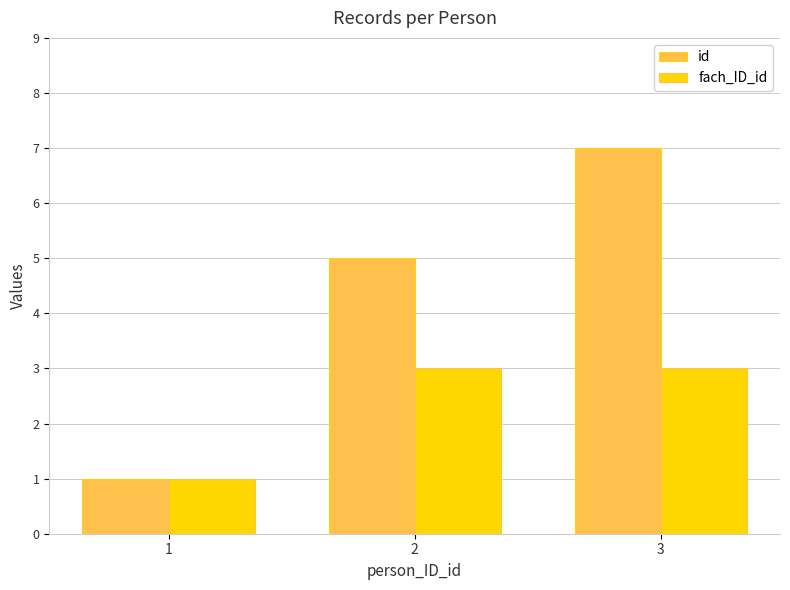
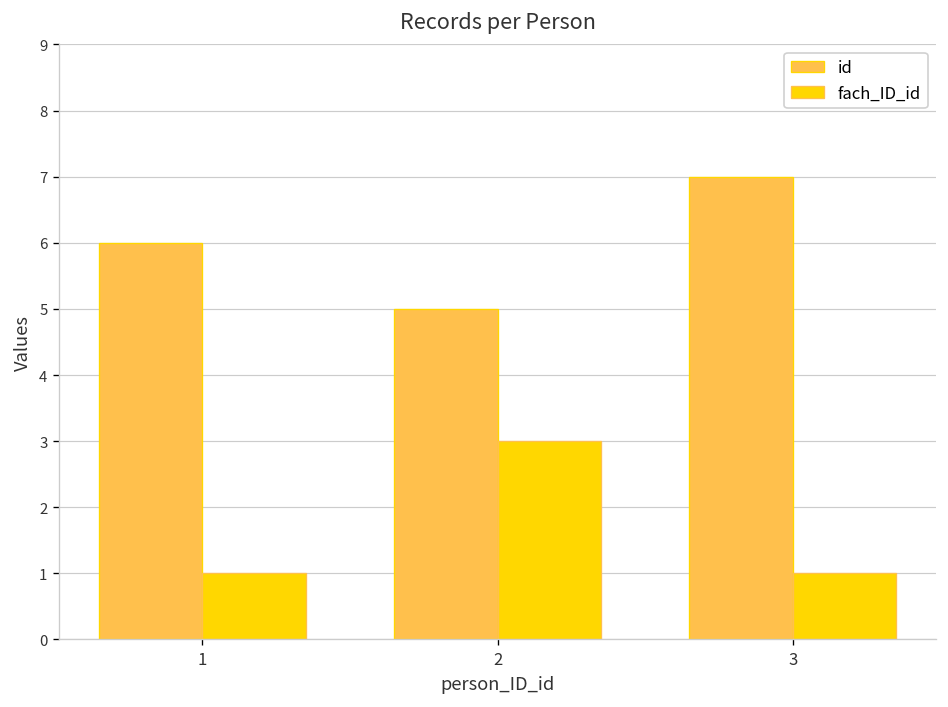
  {
    "id": {
-     "1": 1,
+     "1": 6,
      "2": 5,
      "3": 7
    },
    "fach_ID_id": {
      "1": 1,
      "2": 3,
-     "3": 3
+     "3": 1
    }
  }
